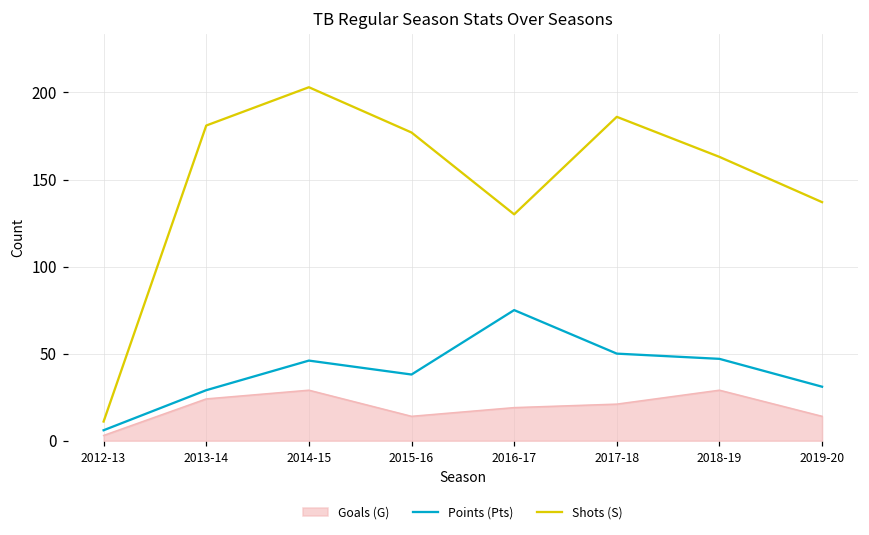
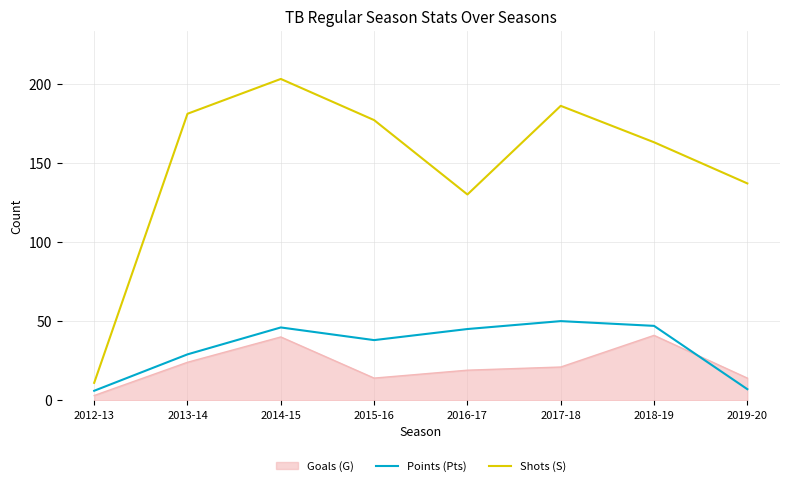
  {
    "Goals (G)": {
      "2012-13": 3,
      "2013-14": 24,
-     "2014-15": 29,
+     "2014-15": 40,
      "2015-16": 14,
      "2016-17": 19,
      "2017-18": 21,
-     "2018-19": 29,
+     "2018-19": 41,
      "2019-20": 14
    },
    "Points (Pts)": {
      "2012-13": 6,
      "2013-14": 29,
      "2014-15": 46,
      "2015-16": 38,
-     "2016-17": 75,
+     "2016-17": 45,
      "2017-18": 50,
      "2018-19": 47,
-     "2019-20": 31
+     "2019-20": 7
    },
    "Shots (S)": {
      "2012-13": 11,
      "2013-14": 181,
      "2014-15": 203,
      "2015-16": 177,
      "2016-17": 130,
      "2017-18": 186,
      "2018-19": 163,
      "2019-20": 137
    }
  }
